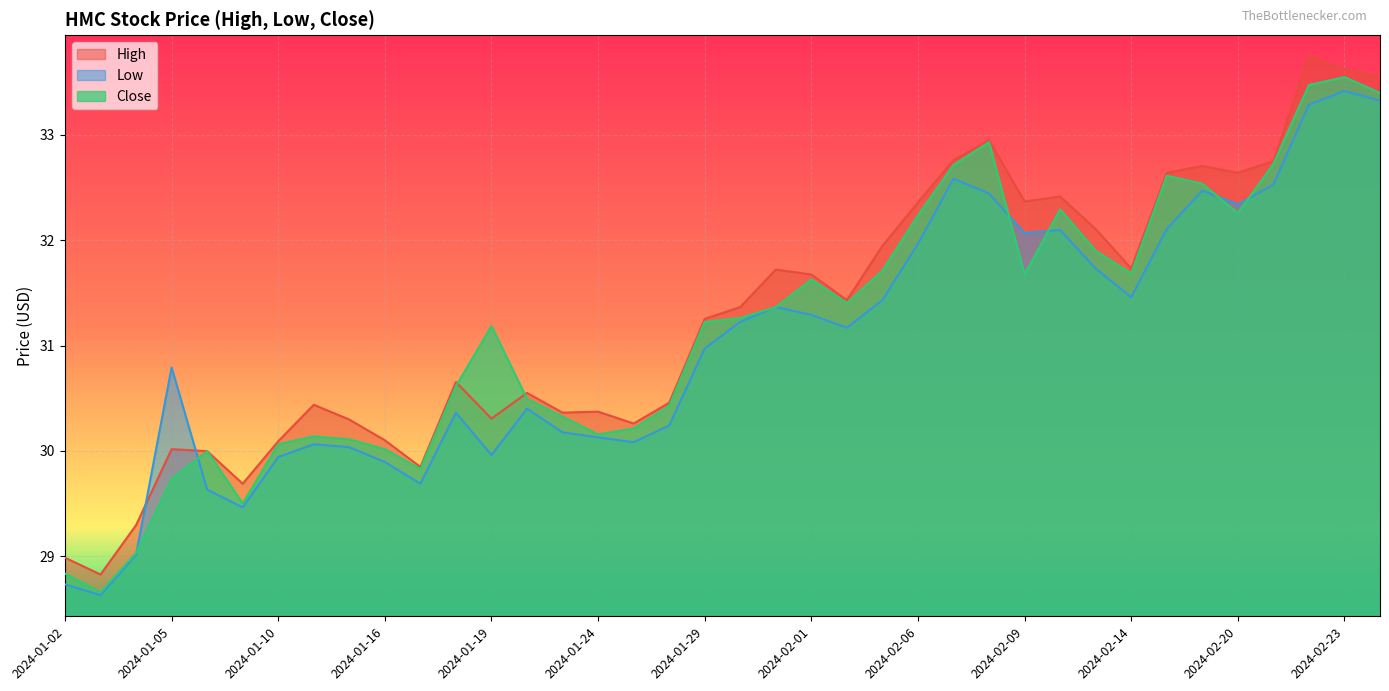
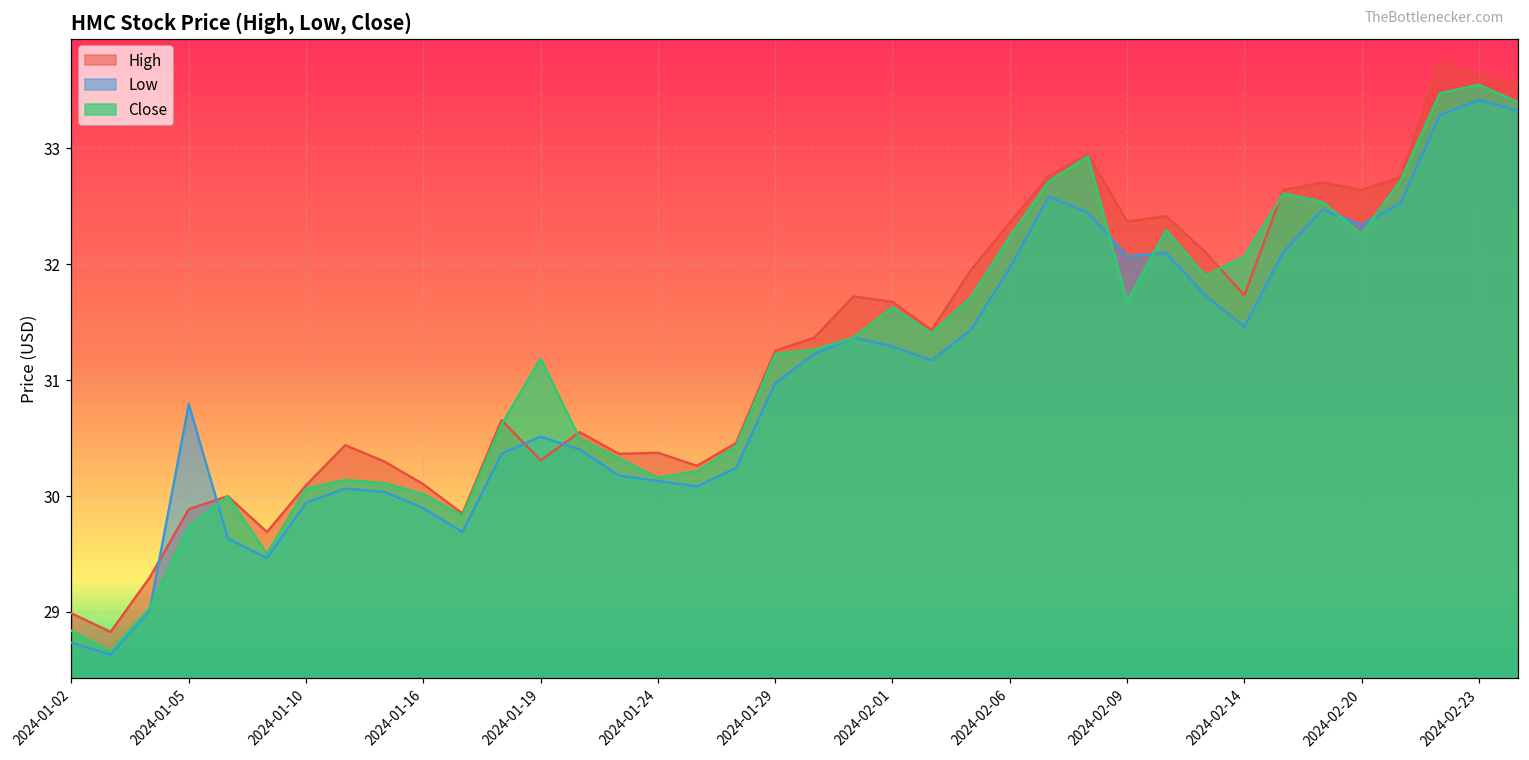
  {
    "High": {
      "2024-01-02": 28.99,
-     "2024-01-05": 30.02,
+     "2024-01-05": 29.89,
      "2024-01-10": 30.09,
      "2024-01-16": 30.10,
      "2024-01-19": 30.31,
      "2024-01-24": 30.37,
      "2024-01-29": 31.25,
      "2024-02-01": 31.67,
      "2024-02-06": 32.36,
      "2024-02-09": 32.37,
      "2024-02-14": 31.73,
      "2024-02-20": 32.64,
      "2024-02-23": 33.62
    },
    "Low": {
      "2024-01-02": 28.73,
      "2024-01-05": 30.79,
      "2024-01-10": 29.94,
      "2024-01-16": 29.90,
-     "2024-01-19": 29.96,
+     "2024-01-19": 30.51,
      "2024-01-24": 30.13,
      "2024-01-29": 30.97,
      "2024-02-01": 31.29,
      "2024-02-06": 31.97,
      "2024-02-09": 32.07,
      "2024-02-14": 31.46,
      "2024-02-20": 32.34,
      "2024-02-23": 33.42
    },
    "Close": {
      "2024-01-02": 28.84,
      "2024-01-05": 29.74,
      "2024-01-10": 30.06,
      "2024-01-16": 30.02,
      "2024-01-19": 31.19,
      "2024-01-24": 30.16,
      "2024-01-29": 31.23,
      "2024-02-01": 31.63,
      "2024-02-06": 32.24,
      "2024-02-09": 31.68,
-     "2024-02-14": 31.68,
+     "2024-02-14": 32.07,
      "2024-02-20": 32.26,
      "2024-02-23": 33.55
    }
  }
